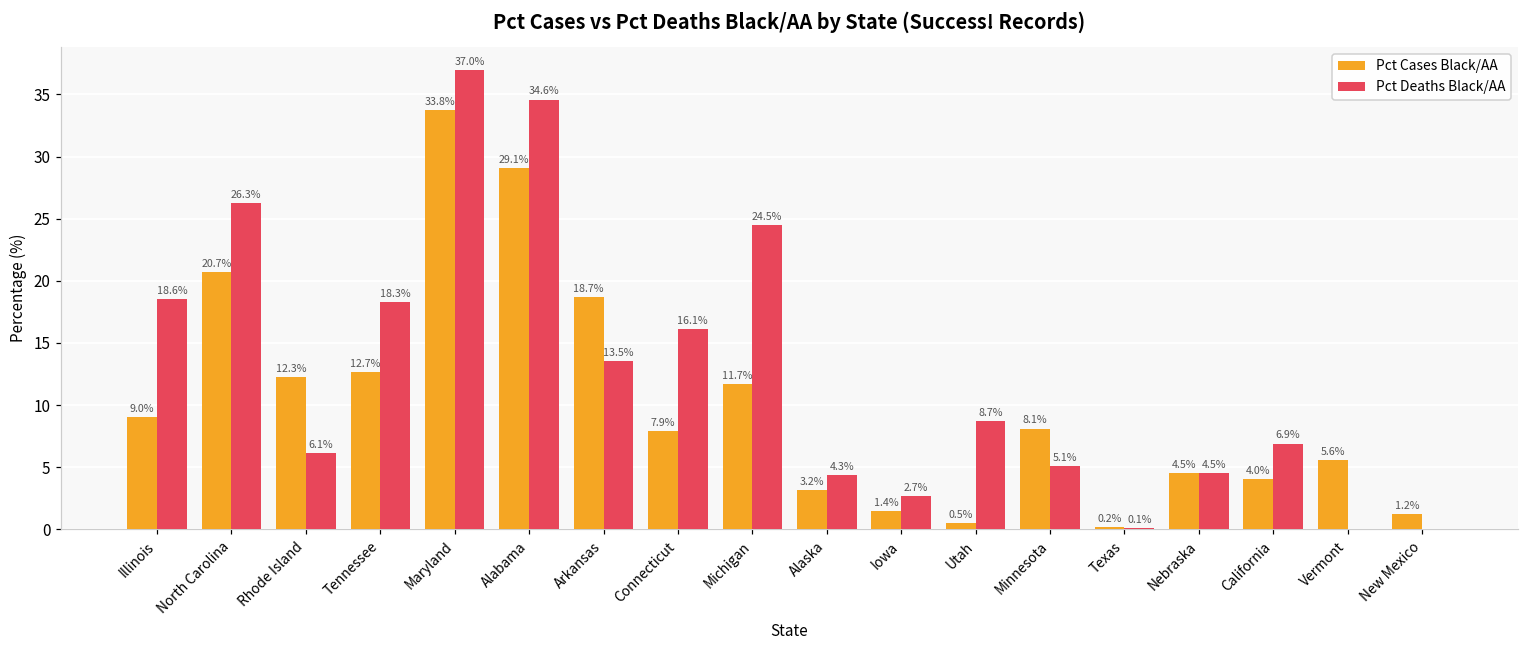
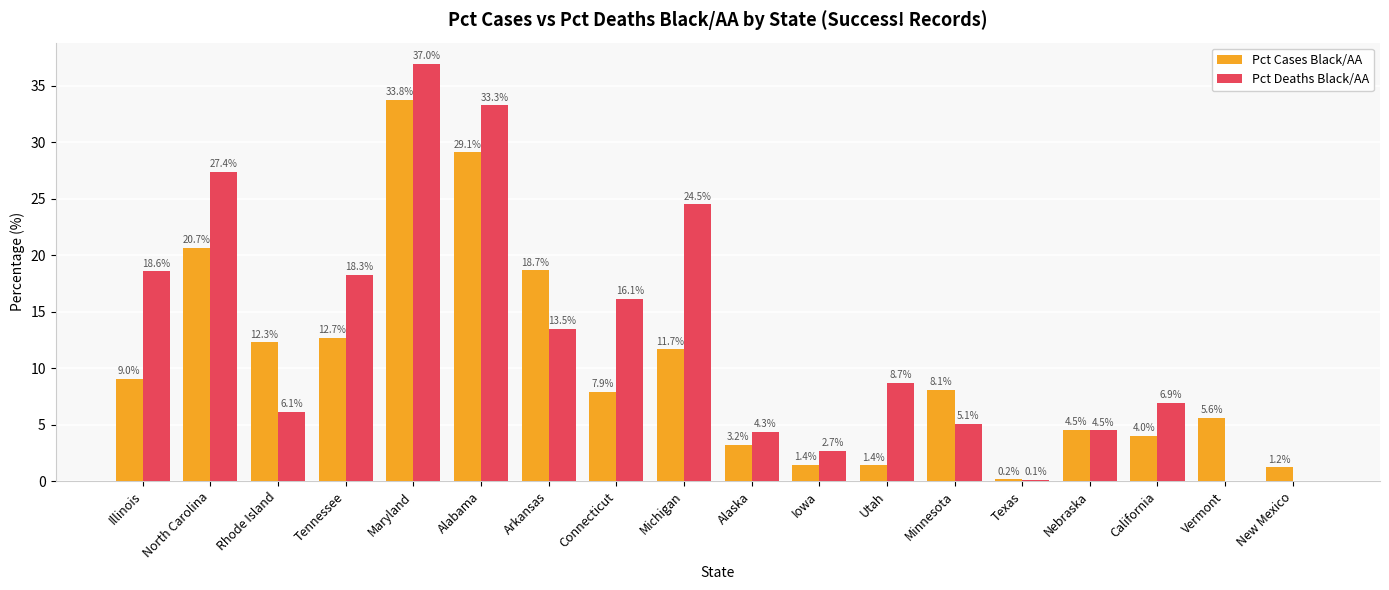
  {
    "Pct Cases Black/AA": {
      "Illinois": "9.0%",
      "North Carolina": "20.7%",
      "Rhode Island": "12.3%",
      "Tennessee": "12.7%",
      "Maryland": "33.8%",
      "Alabama": "29.1%",
      "Arkansas": "18.7%",
      "Connecticut": "7.9%",
      "Michigan": "11.7%",
      "Alaska": "3.2%",
      "Iowa": "1.4%",
-     "Utah": "0.5%",
+     "Utah": "1.4%",
      "Minnesota": "8.1%",
      "Texas": "0.2%",
      "Nebraska": "4.5%",
      "California": "4.0%",
      "Vermont": "5.6%",
      "New Mexico": "1.2%"
    },
    "Pct Deaths Black/AA": {
      "Illinois": "18.6%",
-     "North Carolina": "26.3%",
+     "North Carolina": "27.4%",
      "Rhode Island": "6.1%",
      "Tennessee": "18.3%",
      "Maryland": "37.0%",
-     "Alabama": "34.6%",
+     "Alabama": "33.3%",
      "Arkansas": "13.5%",
      "Connecticut": "16.1%",
      "Michigan": "24.5%",
      "Alaska": "4.3%",
      "Iowa": "2.7%",
      "Utah": "8.7%",
      "Minnesota": "5.1%",
      "Texas": "0.1%",
      "Nebraska": "4.5%",
      "California": "6.9%"
    }
  }
